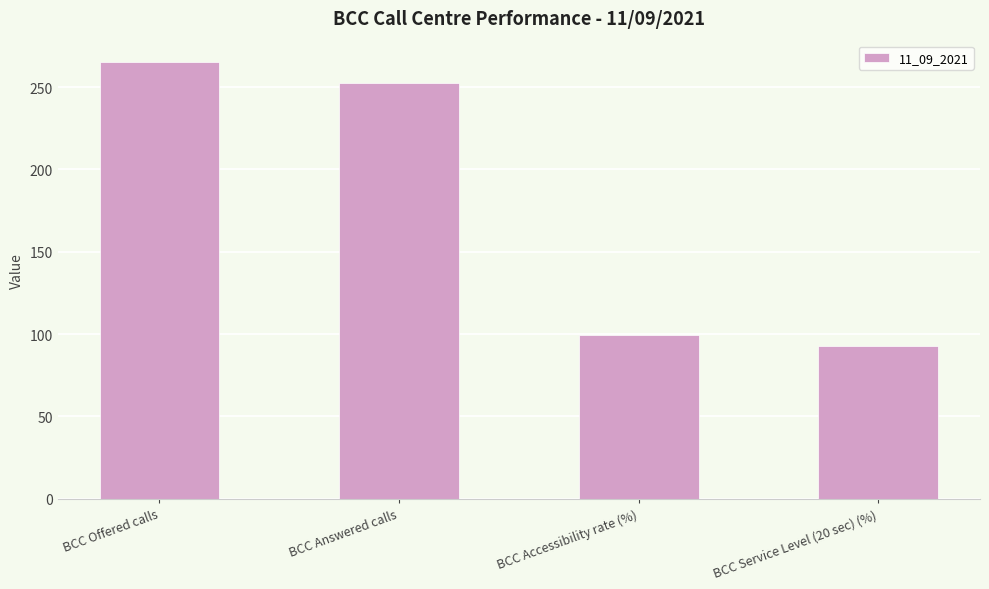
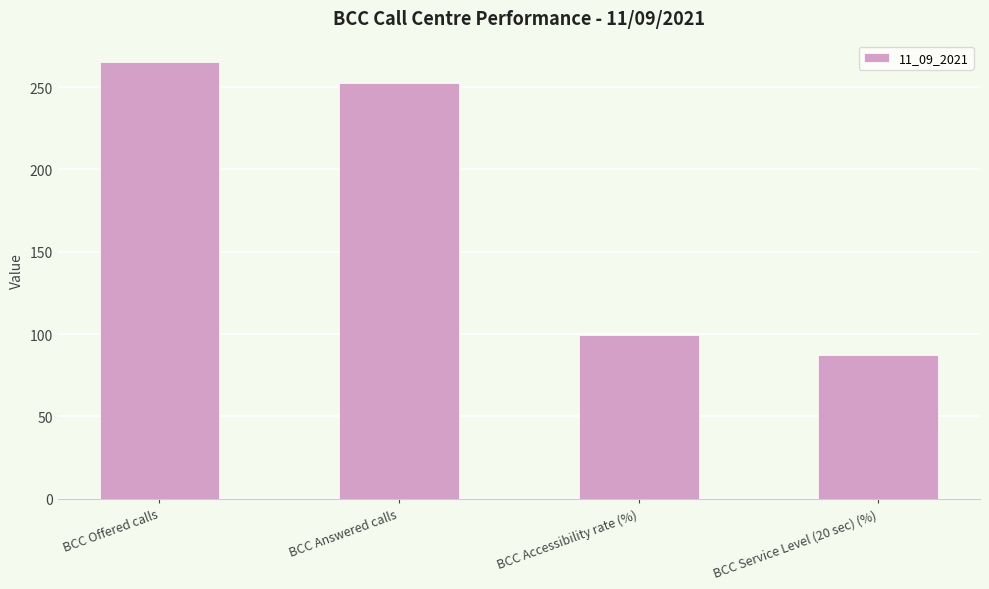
  {
    "BCC Offered calls": 265,
    "BCC Answered calls": 253,
    "BCC Accessibility rate (%)": 99,
-   "BCC Service Level (20 sec) (%)": 93
+   "BCC Service Level (20 sec) (%)": 88
  }
